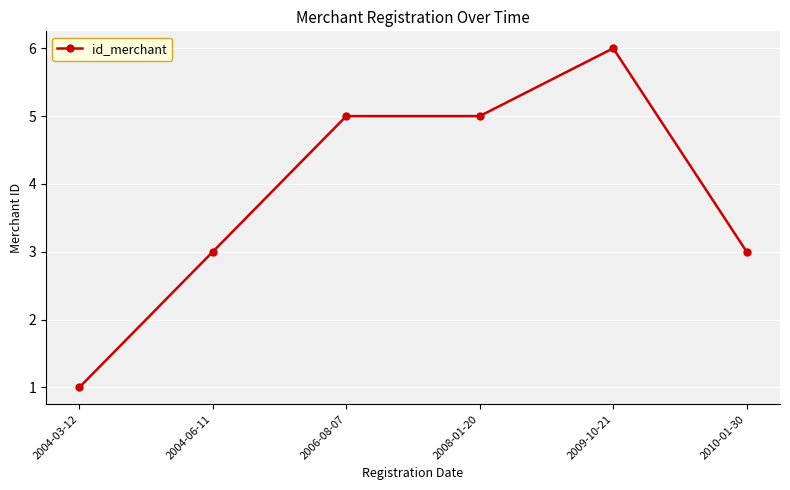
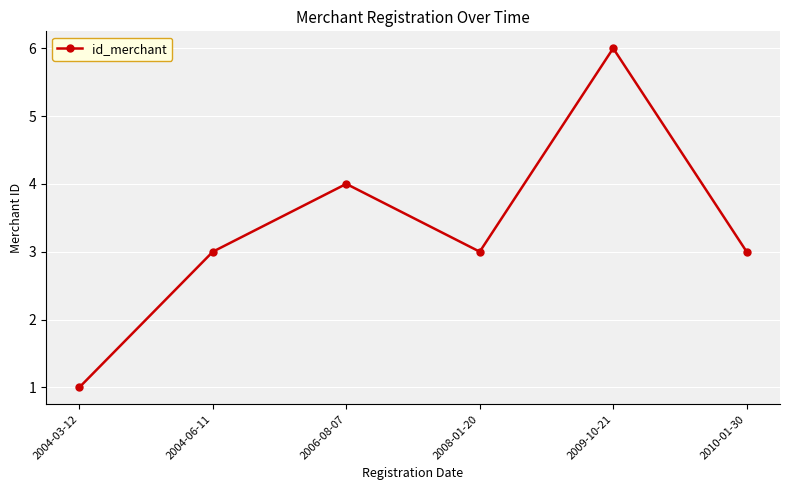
  {
    "2004-03-12": 1,
    "2004-06-11": 3,
-   "2006-08-07": 5,
-   "2008-01-20": 5,
+   "2006-08-07": 4,
+   "2008-01-20": 3,
    "2009-10-21": 6,
    "2010-01-30": 3
  }
